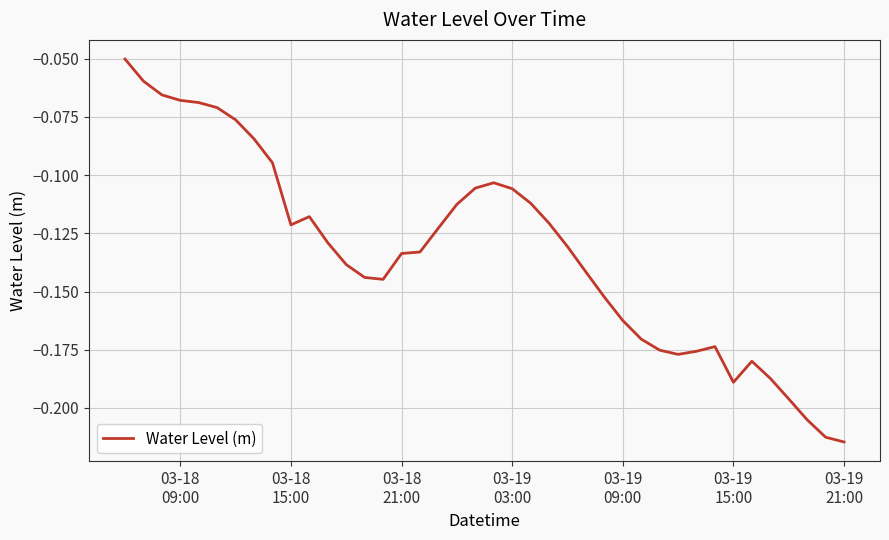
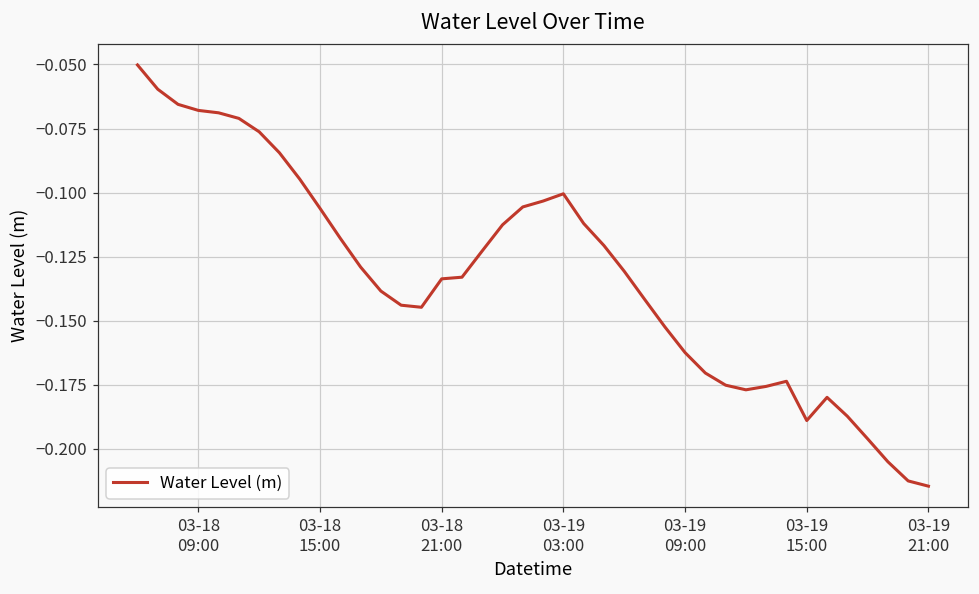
  {
    "03-18 09:00": -0.068,
-   "03-18 15:00": -0.121,
+   "03-18 15:00": -0.106,
    "03-18 21:00": -0.134,
-   "03-19 03:00": -0.106,
+   "03-19 03:00": -0.100,
    "03-19 09:00": -0.162,
    "03-19 15:00": -0.189,
    "03-19 21:00": -0.215
  }
